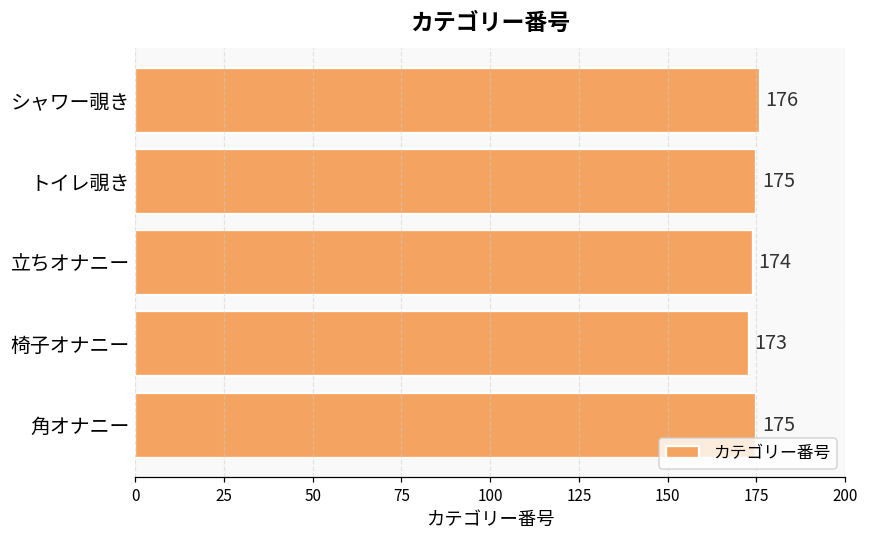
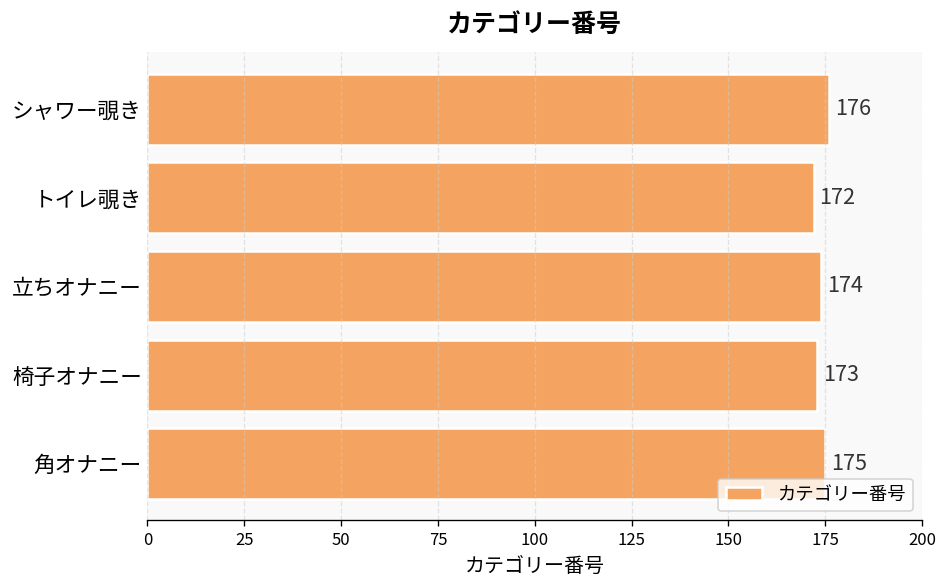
  {
    "シャワー覗き": 176,
-   "トイレ覗き": 175,
+   "トイレ覗き": 172,
    "立ちオナニー": 174,
    "椅子オナニー": 173,
    "角オナニー": 175
  }
